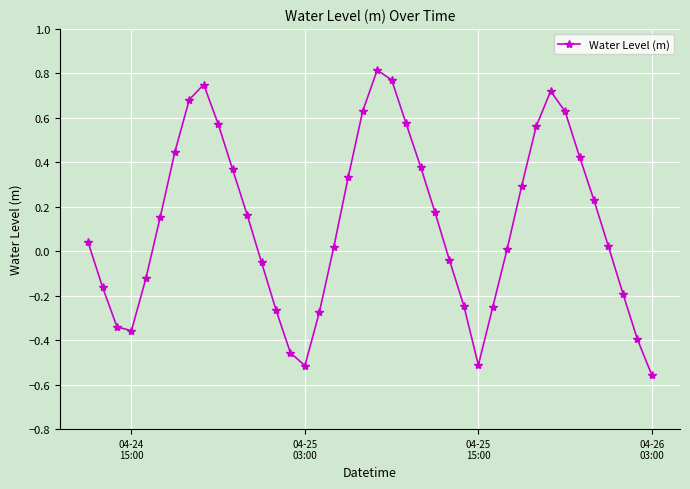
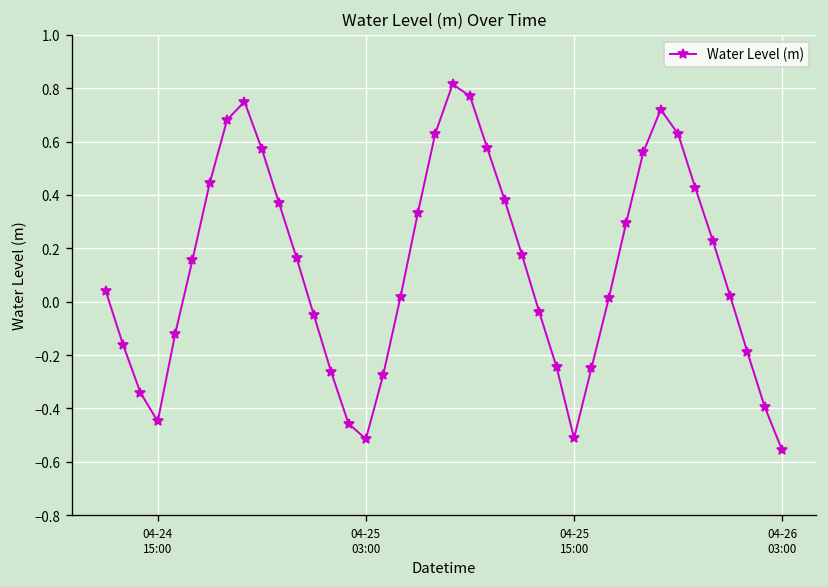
  {
-   "04-24 15:00": -0.36,
+   "04-24 15:00": -0.45,
    "04-25 03:00": -0.51,
    "04-25 15:00": -0.51,
    "04-26 03:00": -0.56
  }
